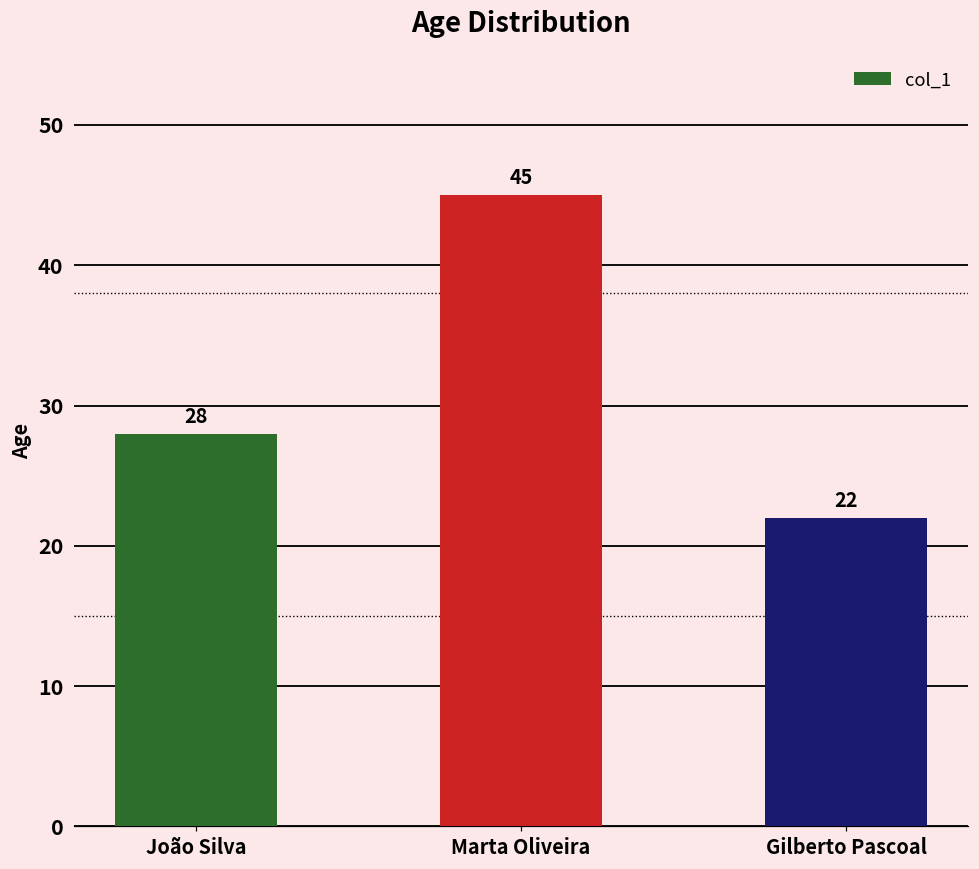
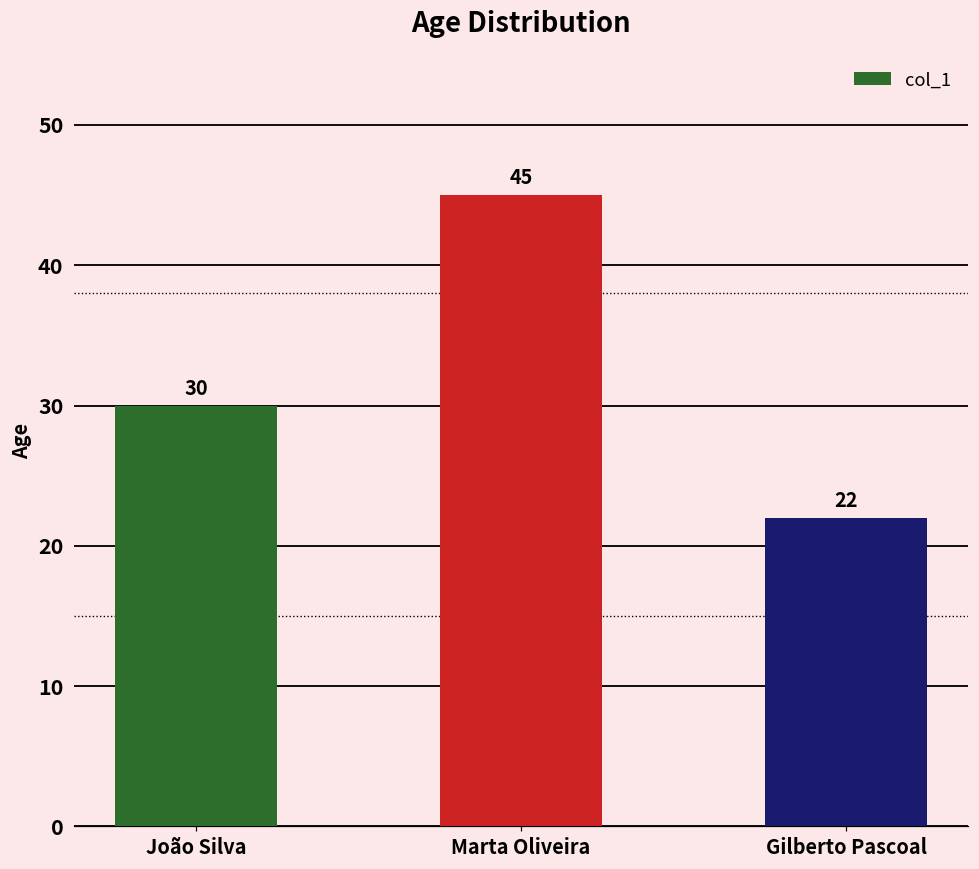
  {
-   "João Silva": 28,
+   "João Silva": 30,
    "Marta Oliveira": 45,
    "Gilberto Pascoal": 22
  }
